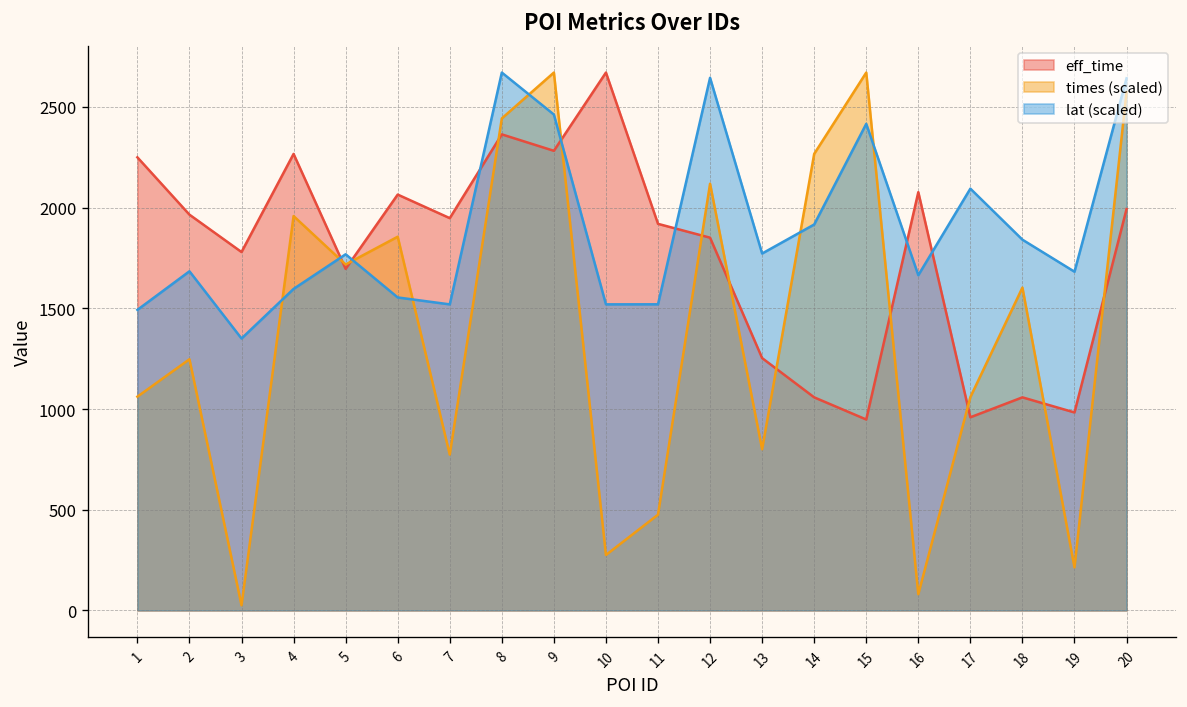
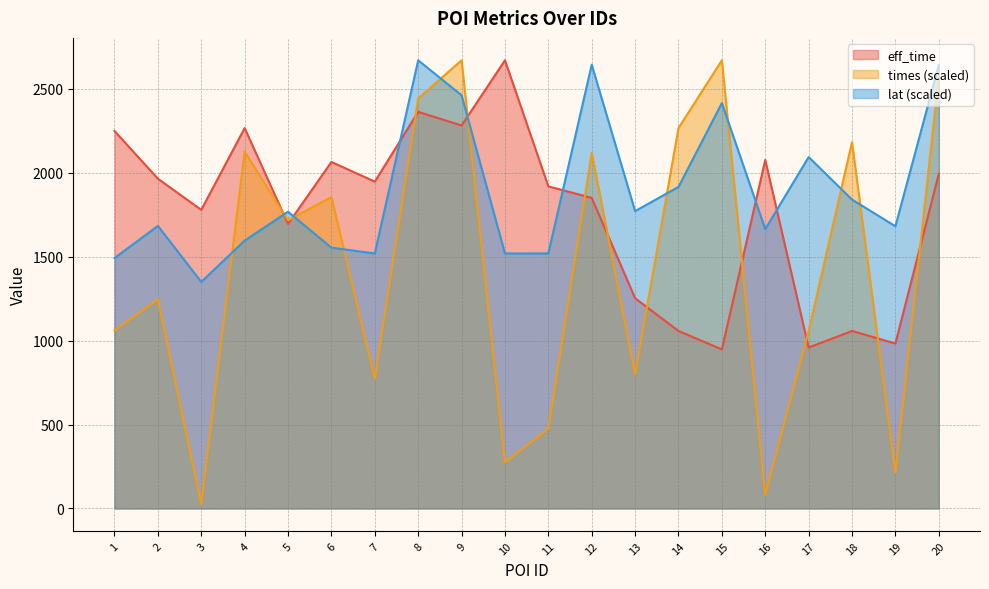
  {
    "eff_time": {
      "1": 2250,
      "2": 1970,
      "3": 1780,
      "4": 2270,
      "5": 1700,
      "6": 2070,
      "7": 1950,
      "8": 2360,
      "9": 2280,
      "10": 2670,
      "11": 1920,
      "12": 1850,
      "13": 1250,
      "14": 1060,
      "15": 950,
      "16": 2080,
      "17": 960,
      "18": 1060,
      "19": 980,
      "20": 1990
    },
    "times (scaled)": {
      "1": 1060,
      "2": 1250,
      "3": 30,
-     "4": 1960,
+     "4": 2130,
      "5": 1720,
      "6": 1860,
      "7": 770,
      "8": 2440,
      "9": 2670,
      "10": 280,
      "11": 480,
      "12": 2120,
      "13": 800,
      "14": 2270,
      "15": 2670,
      "16": 80,
      "17": 1060,
-     "18": 1600,
+     "18": 2180,
      "19": 210
    },
    "lat (scaled)": {
      "1": 1490,
      "2": 1680,
      "3": 1350,
      "4": 1600,
      "5": 1770,
      "6": 1550,
      "7": 1520,
      "8": 2670,
      "9": 2460,
      "10": 1520,
      "11": 1520,
      "12": 2640,
      "13": 1770,
      "14": 1920,
      "15": 2420,
      "16": 1660,
      "17": 2090,
      "18": 1840,
      "19": 1680
    }
  }
